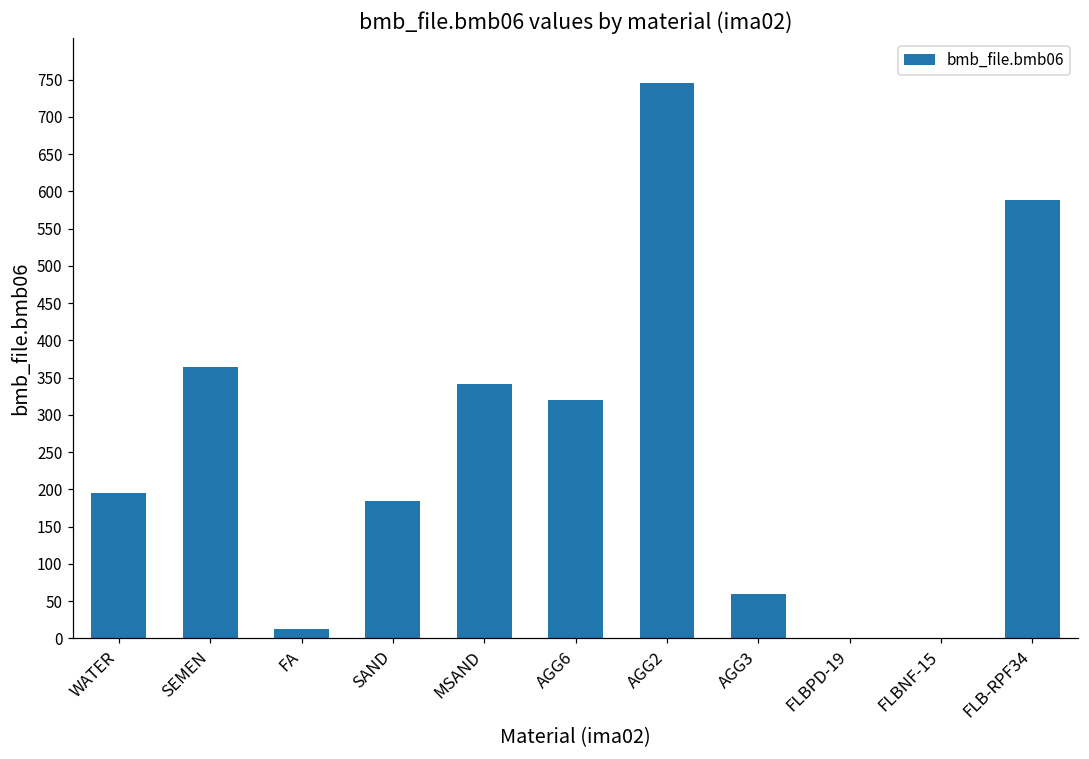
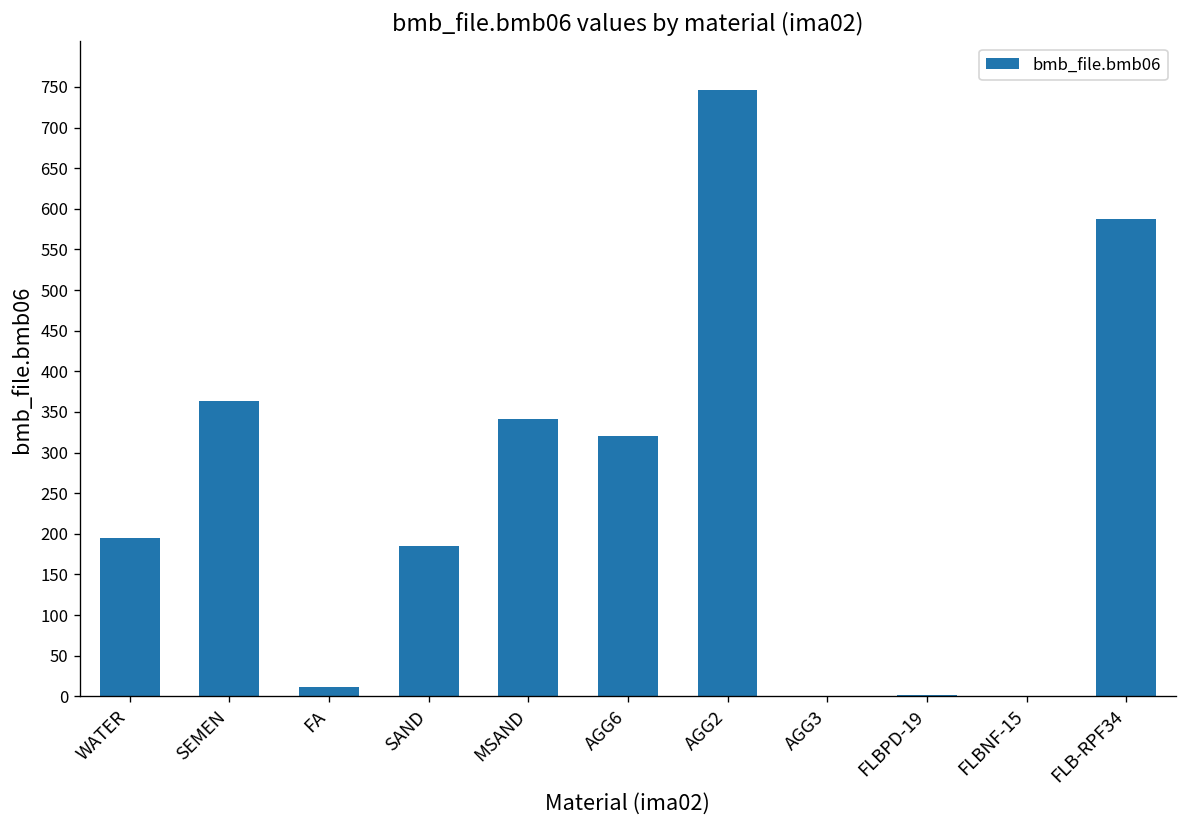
  {
    "WATER": 200,
    "SEMEN": 360,
    "FA": 10,
    "SAND": 190,
    "MSAND": 340,
    "AGG6": 320,
    "AGG2": 750,
-   "AGG3": 60,
+   "AGG3": 0,
    "FLBNF-15": 0,
    "FLB-RPF34": 590
  }
